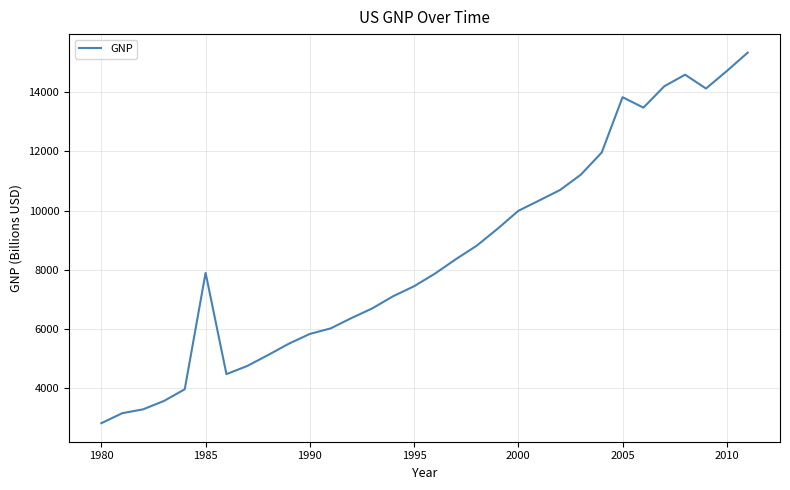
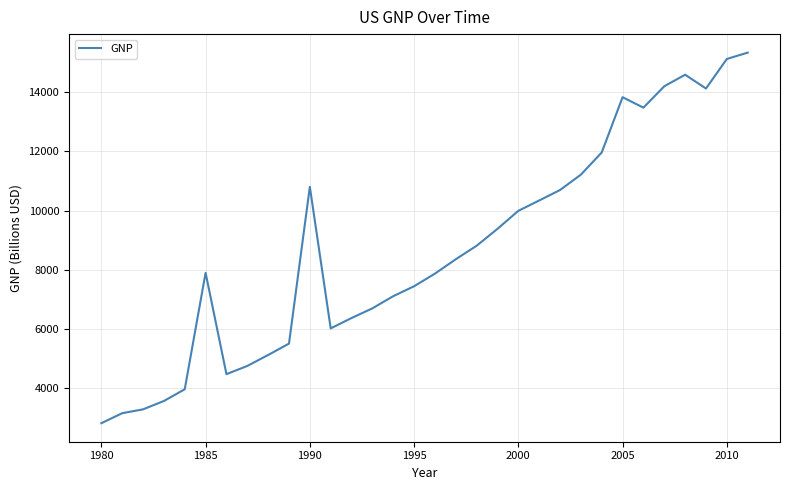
  {
    "1980": 2800,
    "1985": 7900,
-   "1990": 5800,
+   "1990": 10800,
    "1995": 7400,
    "2000": 10000,
    "2005": 13800,
-   "2010": 14700
+   "2010": 15100
  }
